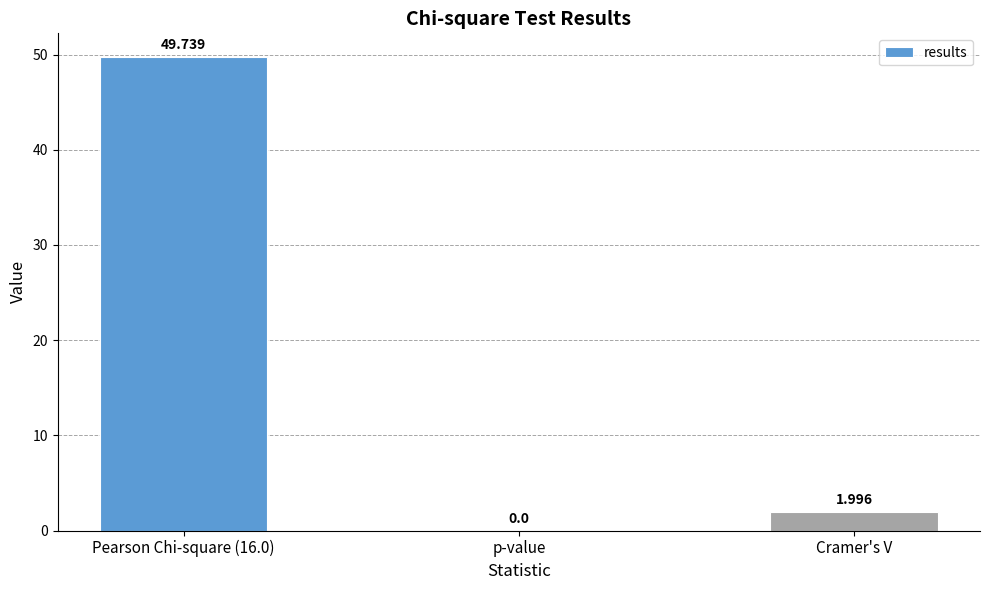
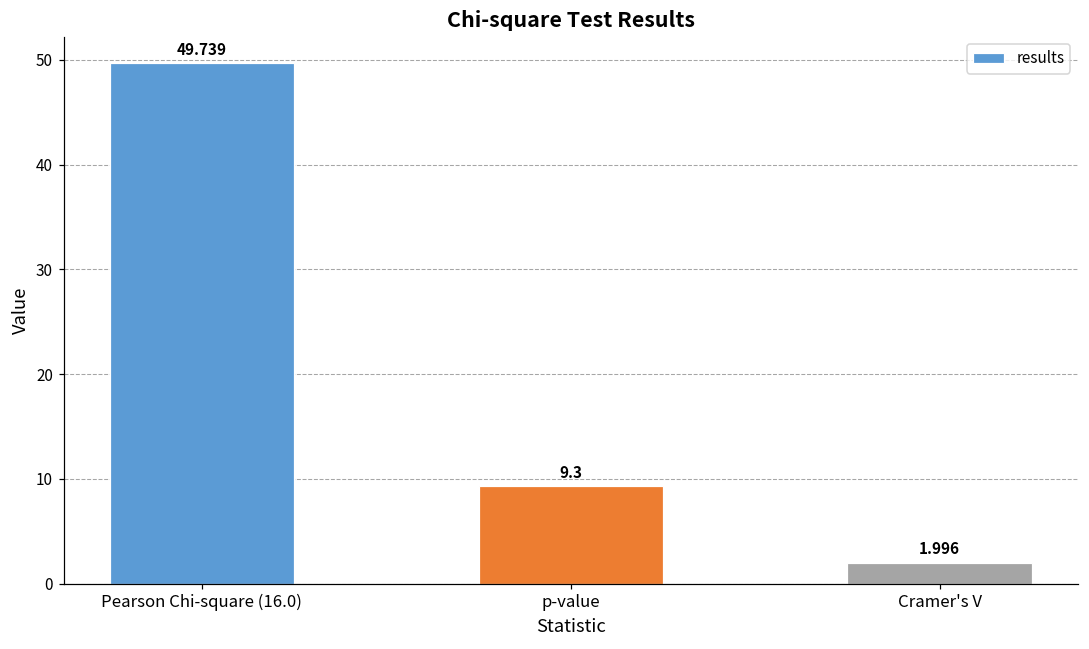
  {
    "Pearson Chi-square (16.0)": 49.739,
-   "p-value": 0.0,
+   "p-value": 9.3,
    "Cramer's V": 1.996
  }
